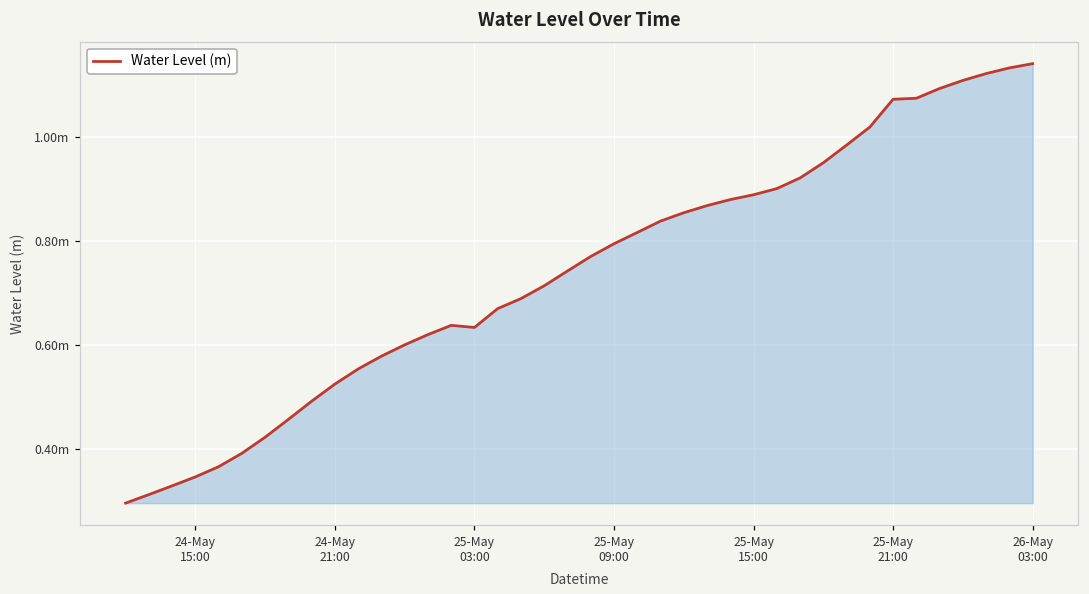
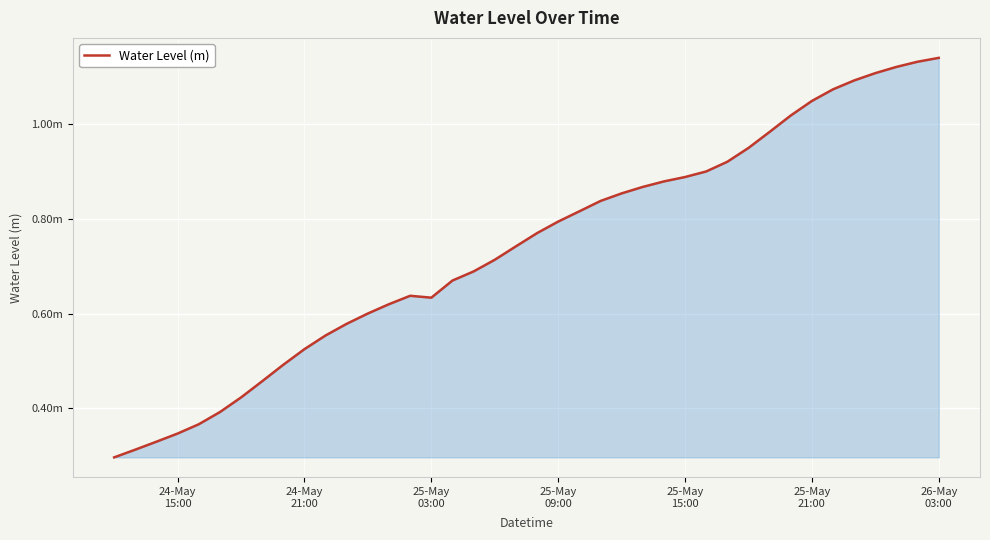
  {
    "24-May 15:00": "0.35m",
    "24-May 21:00": "0.53m",
    "25-May 03:00": "0.63m",
    "25-May 09:00": "0.79m",
    "25-May 15:00": "0.89m",
-   "25-May 21:00": "1.07m",
+   "25-May 21:00": "1.05m",
    "26-May 03:00": "1.14m"
  }
